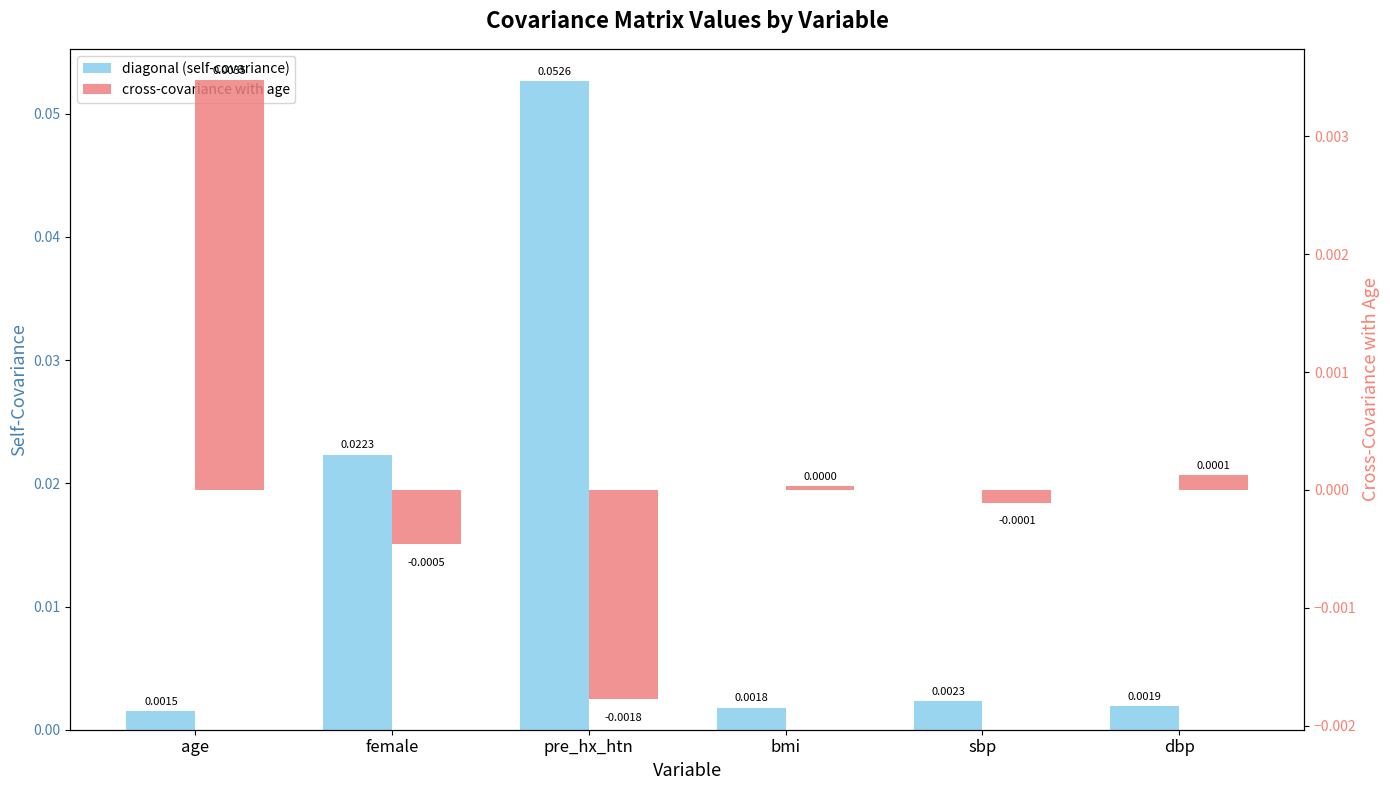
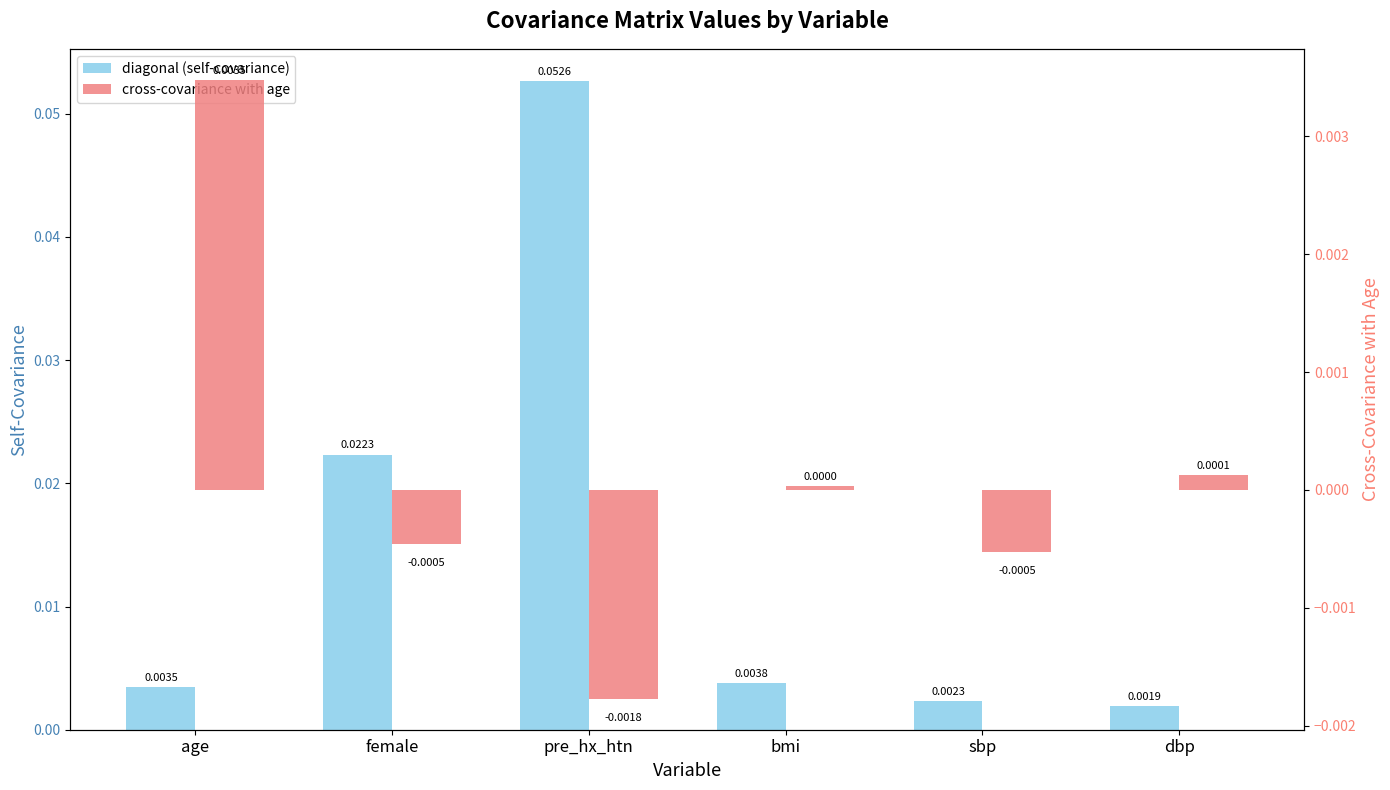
  {
    "diagonal (self-covariance)": {
-     "age": 0.0015,
+     "age": 0.0035,
      "female": 0.0223,
      "pre_hx_htn": 0.0526,
-     "bmi": 0.0018,
+     "bmi": 0.0038,
      "sbp": 0.0023,
      "dbp": 0.0019
    },
    "cross-covariance with age": {
      "female": -0.0005,
      "pre_hx_htn": -0.0018,
      "bmi": 0.0000,
-     "sbp": -0.0001,
+     "sbp": -0.0005,
      "dbp": 0.0001
    }
  }
